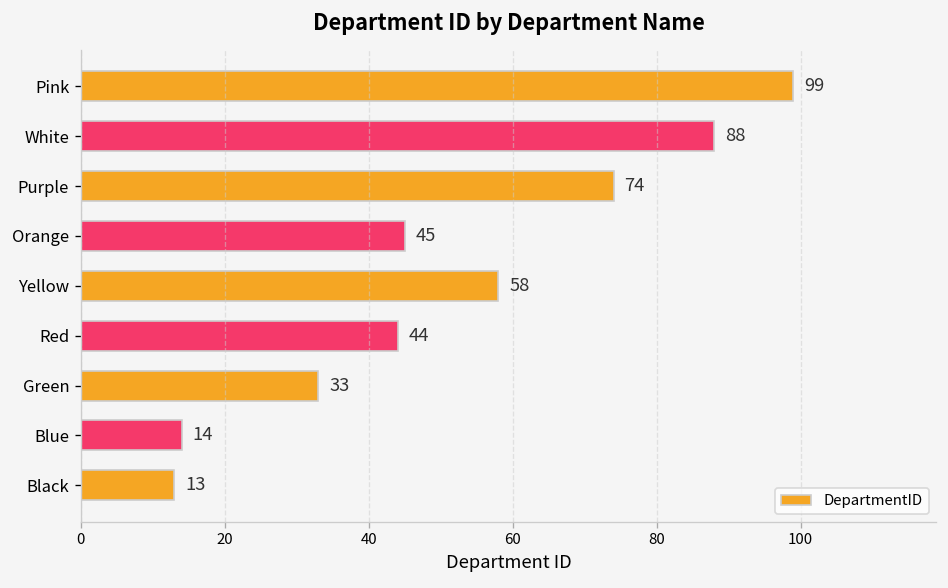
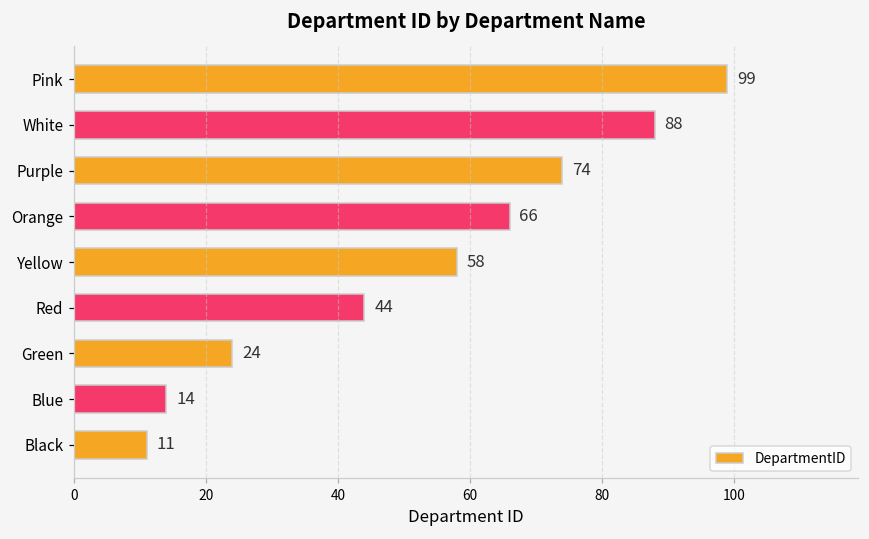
  {
    "Pink": 99,
    "White": 88,
    "Purple": 74,
-   "Orange": 45,
+   "Orange": 66,
    "Yellow": 58,
    "Red": 44,
-   "Green": 33,
+   "Green": 24,
    "Blue": 14,
-   "Black": 13
+   "Black": 11
  }
